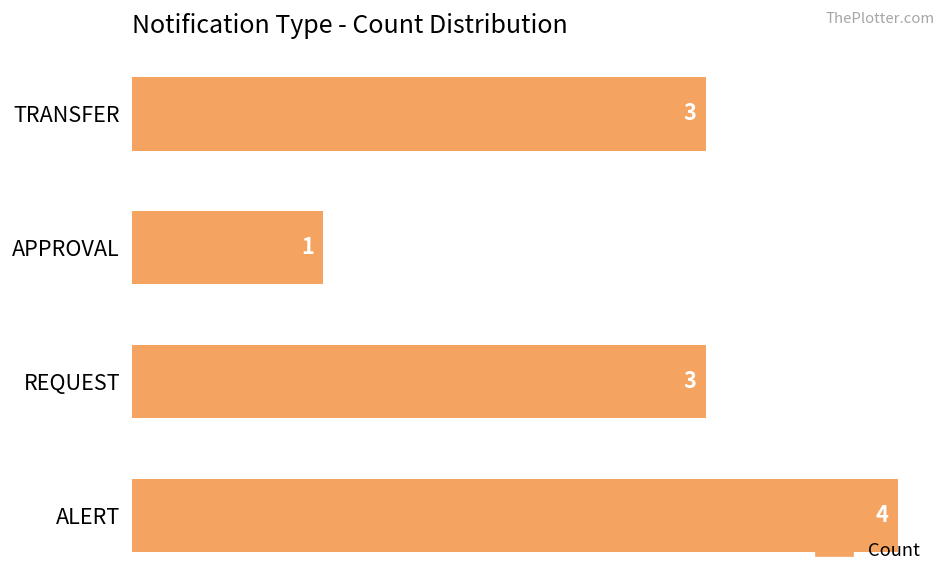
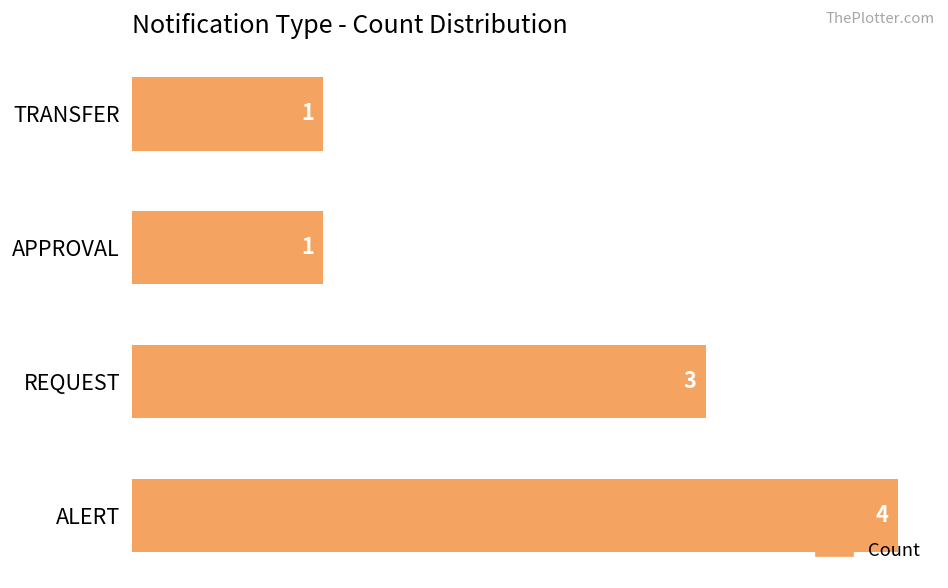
  {
-   "TRANSFER": 3,
+   "TRANSFER": 1,
    "APPROVAL": 1,
    "REQUEST": 3,
    "ALERT": 4
  }
